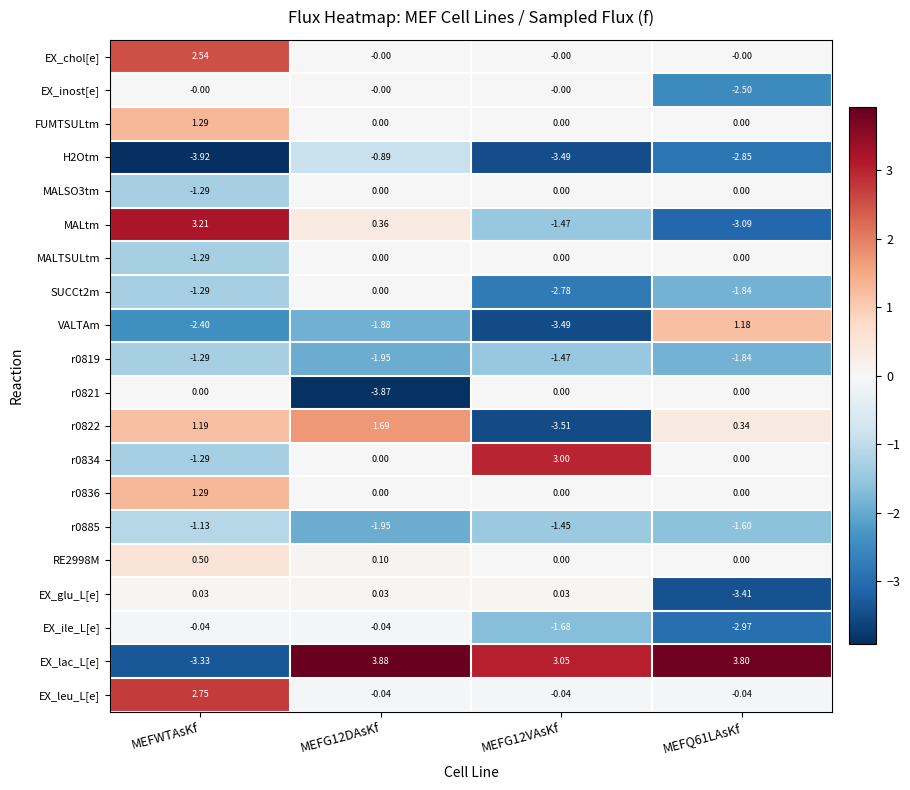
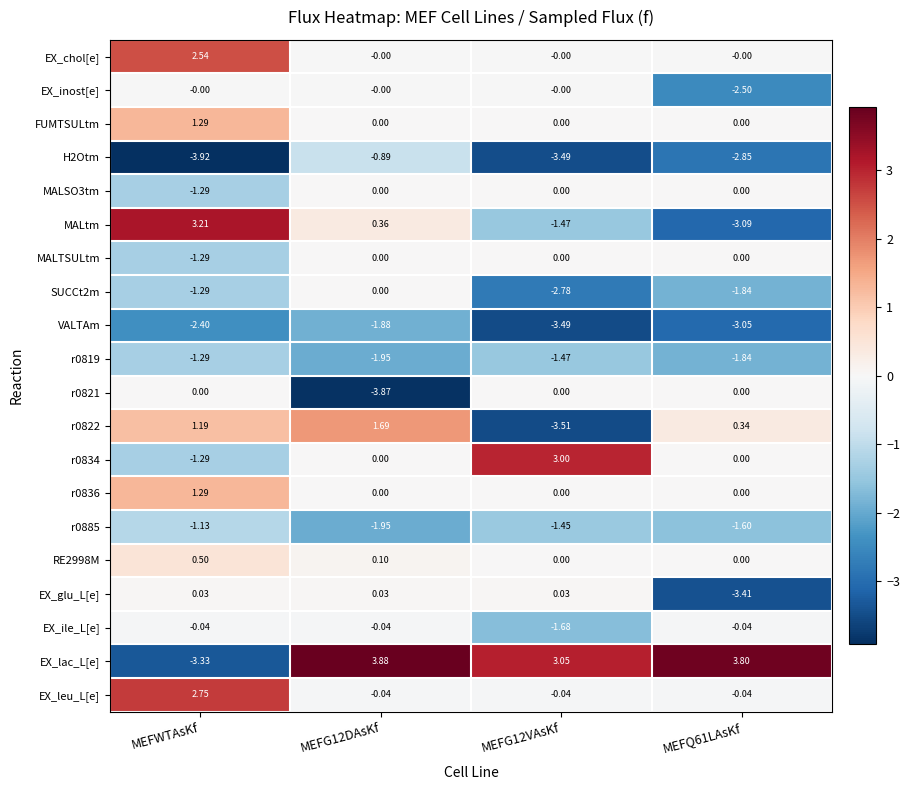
  {
    "EX_chol[e]": {
      "MEFWTAsKf": 2.54,
      "MEFG12DAsKf": -0.00,
      "MEFG12VAsKf": -0.00,
      "MEFQ61LAsKf": -0.00
    },
    "EX_inost[e]": {
      "MEFWTAsKf": -0.00,
      "MEFG12DAsKf": -0.00,
      "MEFG12VAsKf": -0.00,
      "MEFQ61LAsKf": -2.50
    },
    "FUMTSULtm": {
      "MEFWTAsKf": 1.29,
      "MEFG12DAsKf": 0.00,
      "MEFG12VAsKf": 0.00,
      "MEFQ61LAsKf": 0.00
    },
    "H2Otm": {
      "MEFWTAsKf": -3.92,
      "MEFG12DAsKf": -0.89,
      "MEFG12VAsKf": -3.49,
      "MEFQ61LAsKf": -2.85
    },
    "MALSO3tm": {
      "MEFWTAsKf": -1.29,
      "MEFG12DAsKf": 0.00,
      "MEFG12VAsKf": 0.00,
      "MEFQ61LAsKf": 0.00
    },
    "MALtm": {
      "MEFWTAsKf": 3.21,
      "MEFG12DAsKf": 0.36,
      "MEFG12VAsKf": -1.47,
      "MEFQ61LAsKf": -3.09
    },
    "MALTSULtm": {
      "MEFWTAsKf": -1.29,
      "MEFG12DAsKf": 0.00,
      "MEFG12VAsKf": 0.00,
      "MEFQ61LAsKf": 0.00
    },
    "SUCCt2m": {
      "MEFWTAsKf": -1.29,
      "MEFG12DAsKf": 0.00,
      "MEFG12VAsKf": -2.78,
      "MEFQ61LAsKf": -1.84
    },
    "VALTAm": {
      "MEFWTAsKf": -2.40,
      "MEFG12DAsKf": -1.88,
      "MEFG12VAsKf": -3.49,
-     "MEFQ61LAsKf": 1.18
+     "MEFQ61LAsKf": -3.05
    },
    "r0819": {
      "MEFWTAsKf": -1.29,
      "MEFG12DAsKf": -1.95,
      "MEFG12VAsKf": -1.47,
      "MEFQ61LAsKf": -1.84
    },
    "r0821": {
      "MEFWTAsKf": 0.00,
      "MEFG12DAsKf": -3.87,
      "MEFG12VAsKf": 0.00,
      "MEFQ61LAsKf": 0.00
    },
    "r0822": {
      "MEFWTAsKf": 1.19,
      "MEFG12DAsKf": 1.69,
      "MEFG12VAsKf": -3.51,
      "MEFQ61LAsKf": 0.34
    },
    "r0834": {
      "MEFWTAsKf": -1.29,
      "MEFG12DAsKf": 0.00,
      "MEFG12VAsKf": 3.00,
      "MEFQ61LAsKf": 0.00
    },
    "r0836": {
      "MEFWTAsKf": 1.29,
      "MEFG12DAsKf": 0.00,
      "MEFG12VAsKf": 0.00,
      "MEFQ61LAsKf": 0.00
    },
    "r0885": {
      "MEFWTAsKf": -1.13,
      "MEFG12DAsKf": -1.95,
      "MEFG12VAsKf": -1.45,
      "MEFQ61LAsKf": -1.60
    },
    "RE2998M": {
      "MEFWTAsKf": 0.50,
      "MEFG12DAsKf": 0.10,
      "MEFG12VAsKf": 0.00,
      "MEFQ61LAsKf": 0.00
    },
    "EX_glu_L[e]": {
      "MEFWTAsKf": 0.03,
      "MEFG12DAsKf": 0.03,
      "MEFG12VAsKf": 0.03,
      "MEFQ61LAsKf": -3.41
    },
    "EX_ile_L[e]": {
      "MEFWTAsKf": -0.04,
      "MEFG12DAsKf": -0.04,
      "MEFG12VAsKf": -1.68,
-     "MEFQ61LAsKf": -2.97
+     "MEFQ61LAsKf": -0.04
    },
    "EX_lac_L[e]": {
      "MEFWTAsKf": -3.33,
      "MEFG12DAsKf": 3.88,
      "MEFG12VAsKf": 3.05,
      "MEFQ61LAsKf": 3.80
    },
    "EX_leu_L[e]": {
      "MEFWTAsKf": 2.75,
      "MEFG12DAsKf": -0.04,
      "MEFG12VAsKf": -0.04,
      "MEFQ61LAsKf": -0.04
    }
  }
